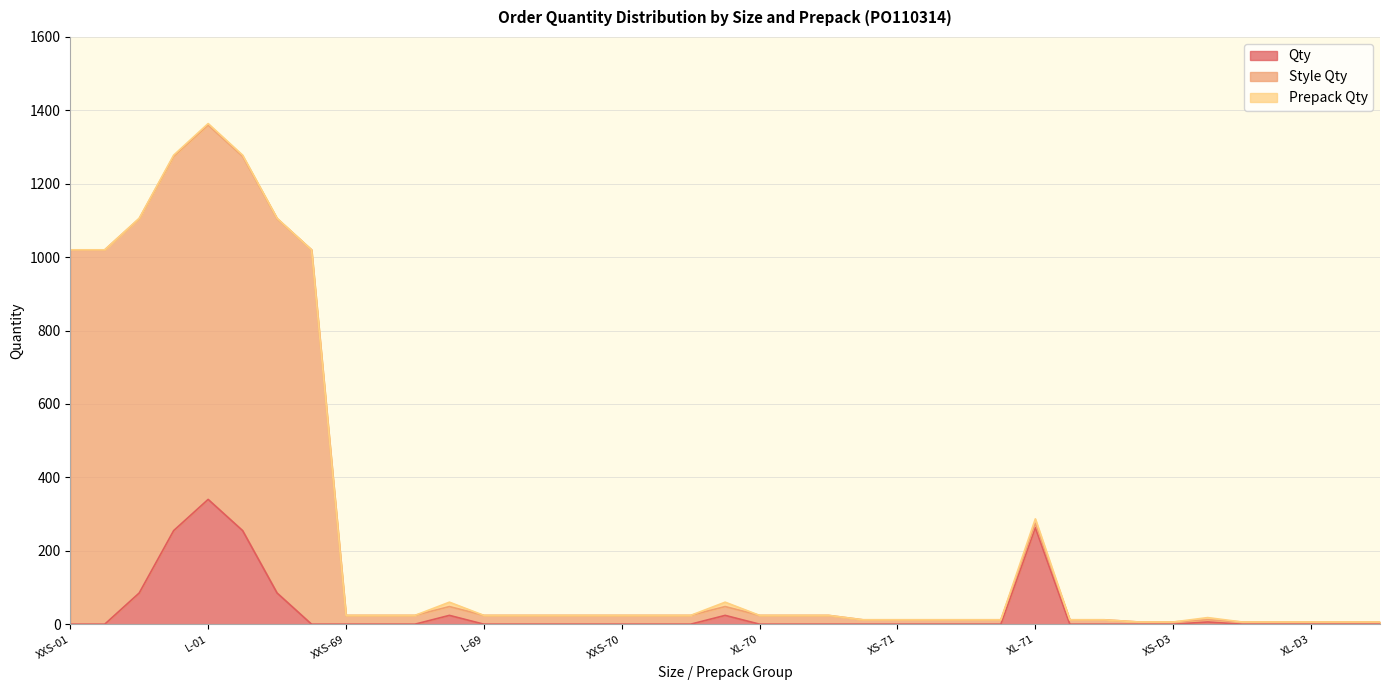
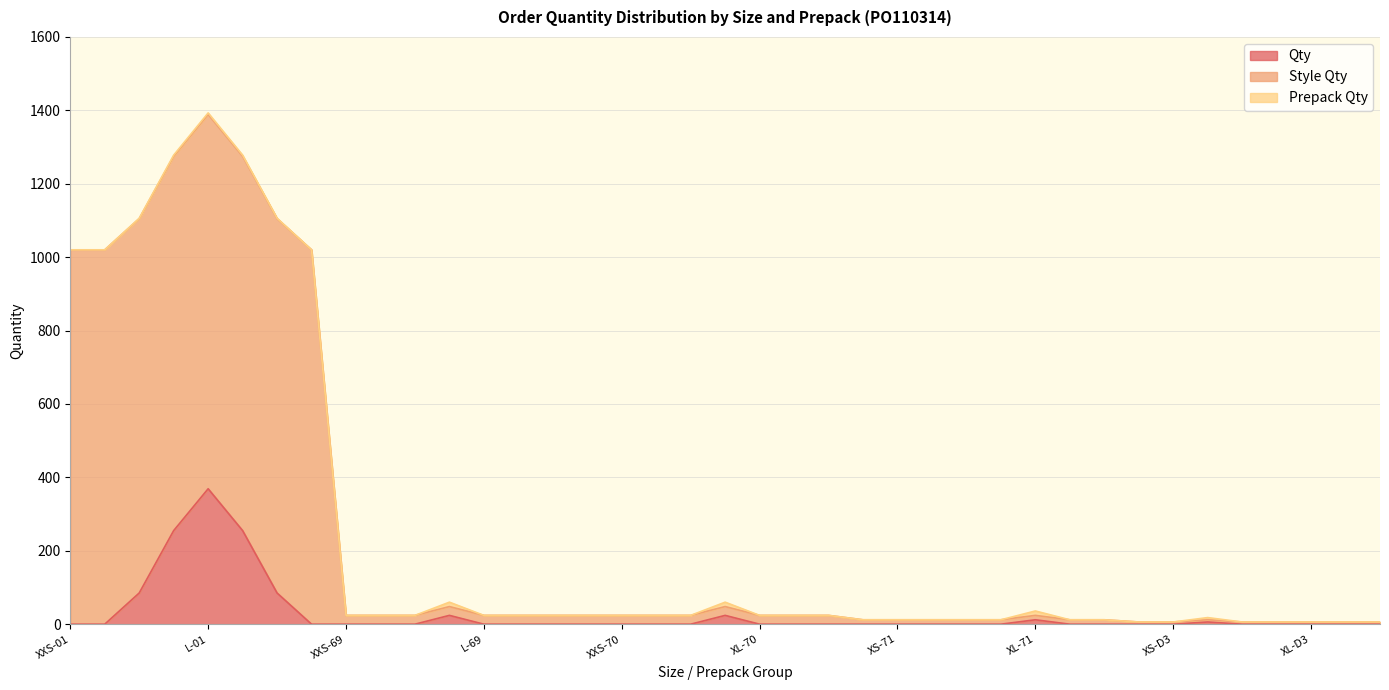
  {
    "Qty": {
      "XXS-01": 0,
-     "L-01": 340,
+     "L-01": 370,
      "XXS-69": 0,
      "L-69": 0,
      "XXS-70": 0,
      "XL-70": 0,
      "XS-71": 0,
-     "XL-71": 260
+     "XL-71": 10
    }
  }
